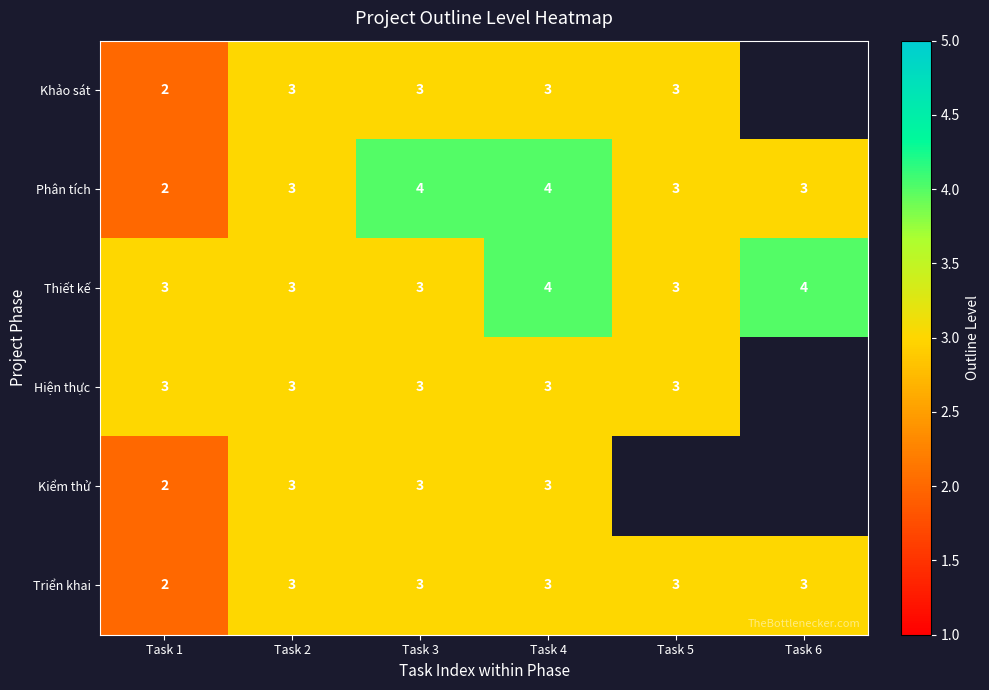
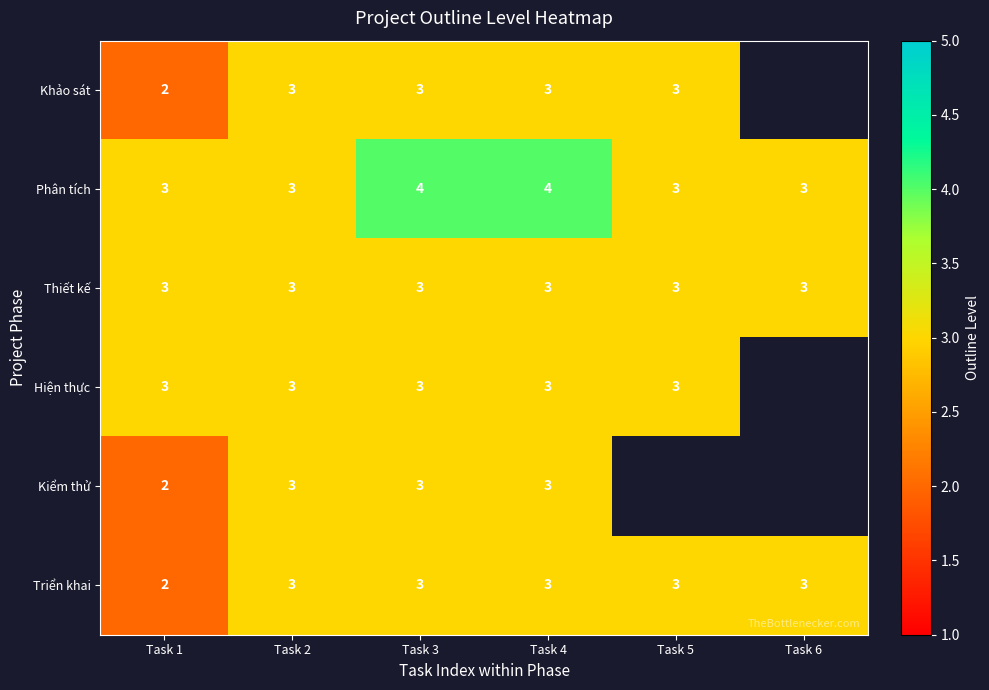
  {
    "Khảo sát": {
      "Task 1": 2,
      "Task 2": 3,
      "Task 3": 3,
      "Task 4": 3,
      "Task 5": 3
    },
    "Phân tích": {
-     "Task 1": 2,
+     "Task 1": 3,
      "Task 2": 3,
      "Task 3": 4,
      "Task 4": 4,
      "Task 5": 3,
      "Task 6": 3
    },
    "Thiết kế": {
      "Task 1": 3,
      "Task 2": 3,
      "Task 3": 3,
-     "Task 4": 4,
+     "Task 4": 3,
      "Task 5": 3,
-     "Task 6": 4
+     "Task 6": 3
    },
    "Hiện thực": {
      "Task 1": 3,
      "Task 2": 3,
      "Task 3": 3,
      "Task 4": 3,
      "Task 5": 3
    },
    "Kiểm thử": {
      "Task 1": 2,
      "Task 2": 3,
      "Task 3": 3,
      "Task 4": 3
    },
    "Triển khai": {
      "Task 1": 2,
      "Task 2": 3,
      "Task 3": 3,
      "Task 4": 3,
      "Task 5": 3
    }
  }
